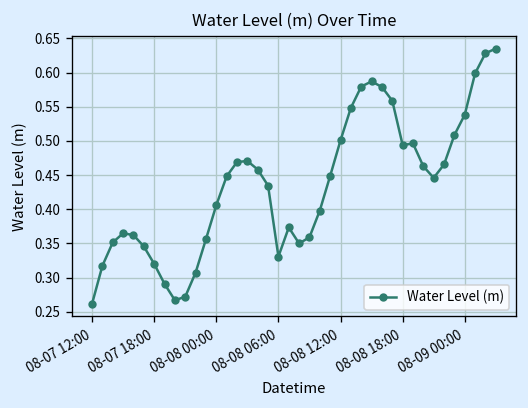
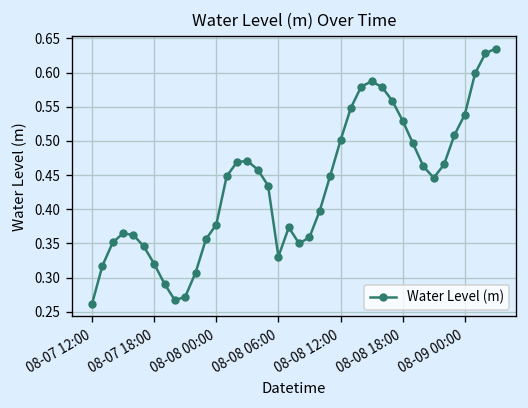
  {
    "08-07 12:00": 0.26,
    "08-07 18:00": 0.32,
-   "08-08 00:00": 0.41,
+   "08-08 00:00": 0.38,
    "08-08 06:00": 0.33,
    "08-08 12:00": 0.50,
-   "08-08 18:00": 0.49,
+   "08-08 18:00": 0.53,
    "08-09 00:00": 0.54
  }
